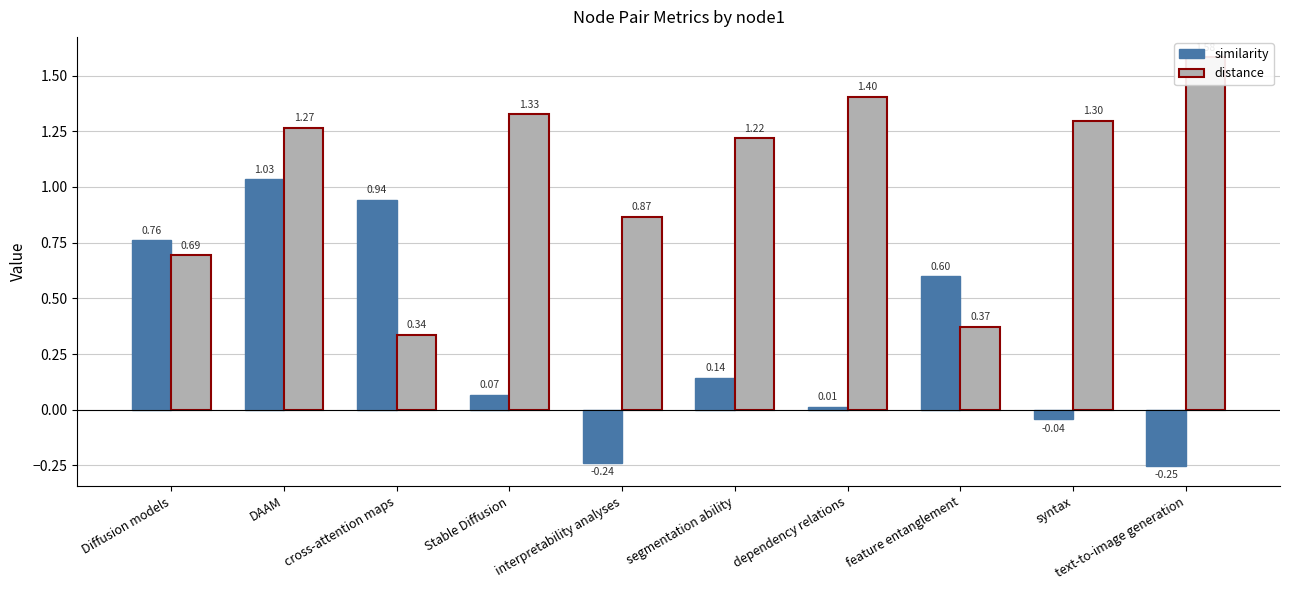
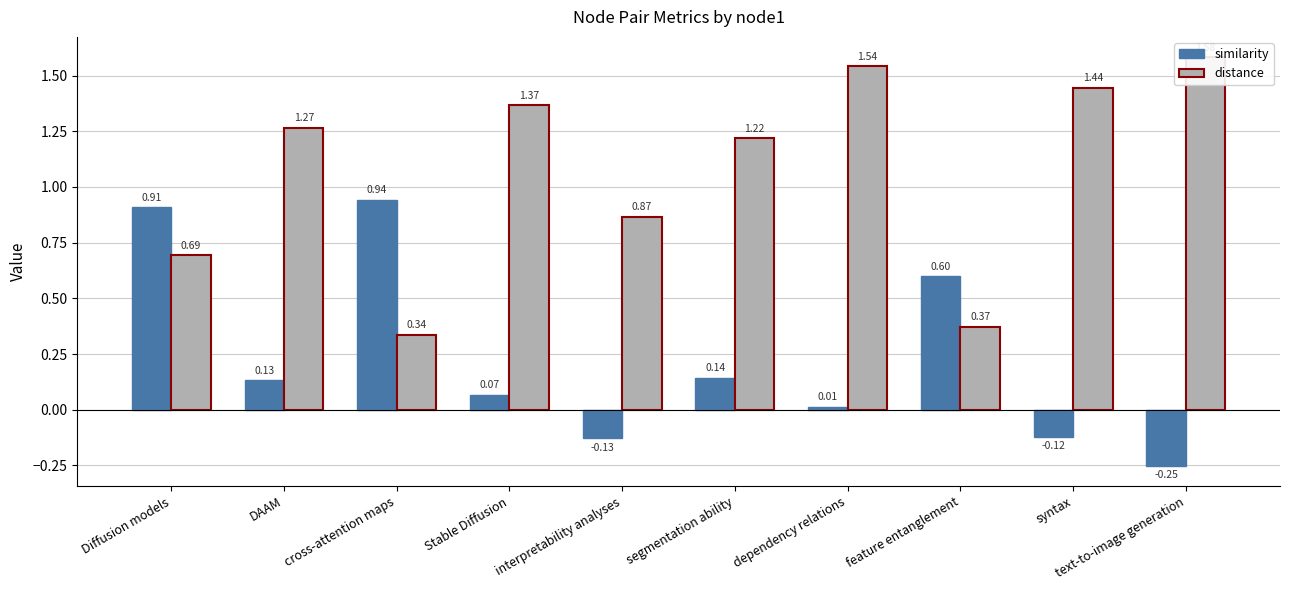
  {
    "similarity": {
-     "Diffusion models": 0.76,
-     "DAAM": 1.03,
+     "Diffusion models": 0.91,
+     "DAAM": 0.13,
      "cross-attention maps": 0.94,
      "Stable Diffusion": 0.07,
-     "interpretability analyses": -0.24,
+     "interpretability analyses": -0.13,
      "segmentation ability": 0.14,
      "dependency relations": 0.01,
      "feature entanglement": 0.60,
-     "syntax": -0.04,
+     "syntax": -0.12,
      "text-to-image generation": -0.25
    },
    "distance": {
      "Diffusion models": 0.69,
      "DAAM": 1.27,
      "cross-attention maps": 0.34,
-     "Stable Diffusion": 1.33,
+     "Stable Diffusion": 1.37,
      "interpretability analyses": 0.87,
      "segmentation ability": 1.22,
-     "dependency relations": 1.40,
+     "dependency relations": 1.54,
      "feature entanglement": 0.37,
-     "syntax": 1.30
+     "syntax": 1.44
    }
  }
